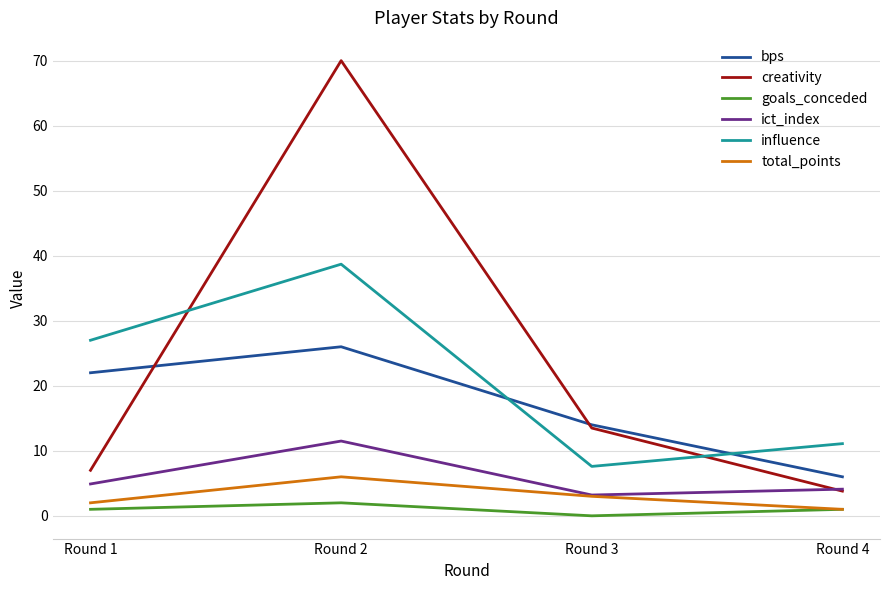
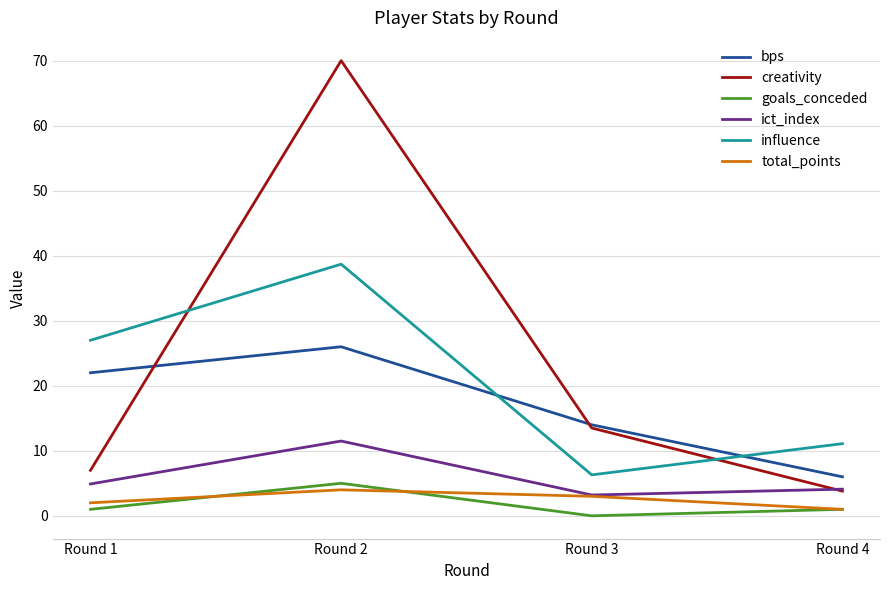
  {
    "bps": {
      "Round 1": 22,
      "Round 2": 26,
      "Round 3": 14,
      "Round 4": 6
    },
    "creativity": {
      "Round 1": 7,
      "Round 2": 70,
      "Round 3": 14
    },
    "goals_conceded": {
      "Round 1": 1,
-     "Round 2": 2,
+     "Round 2": 5,
      "Round 3": 0
    },
    "ict_index": {
      "Round 1": 5,
      "Round 2": 12
    },
    "influence": {
      "Round 1": 27,
      "Round 2": 39,
-     "Round 3": 8,
+     "Round 3": 6,
      "Round 4": 11
    },
    "total_points": {
      "Round 1": 2,
-     "Round 2": 6
+     "Round 2": 4
    }
  }
